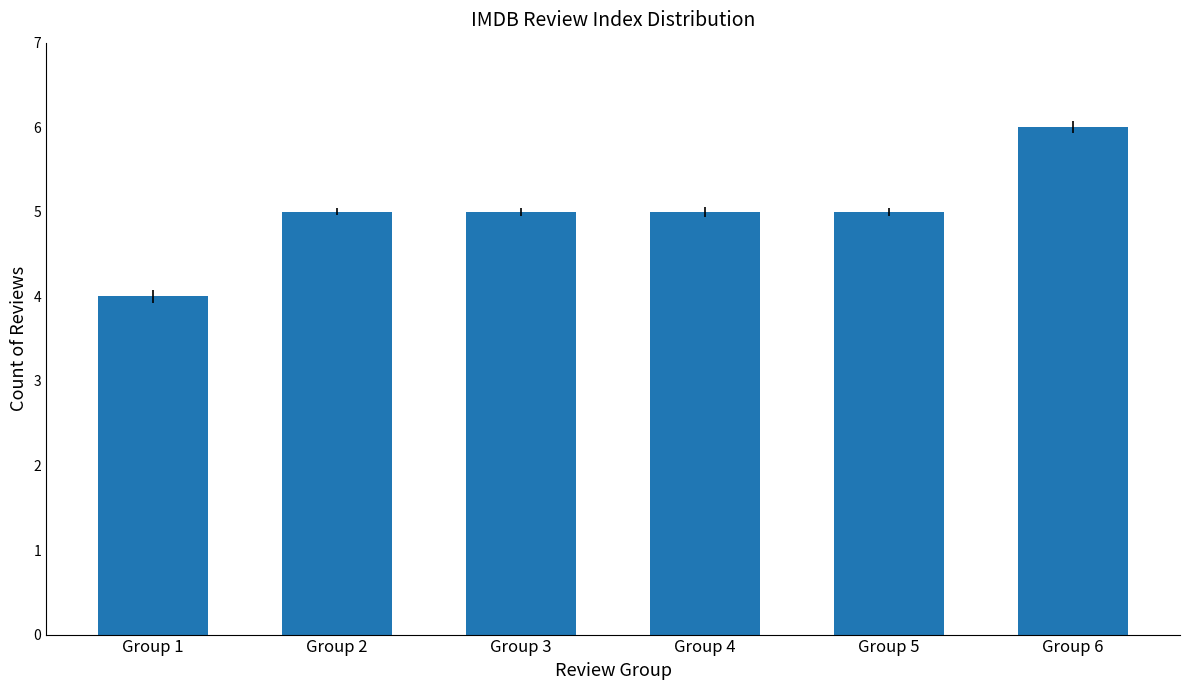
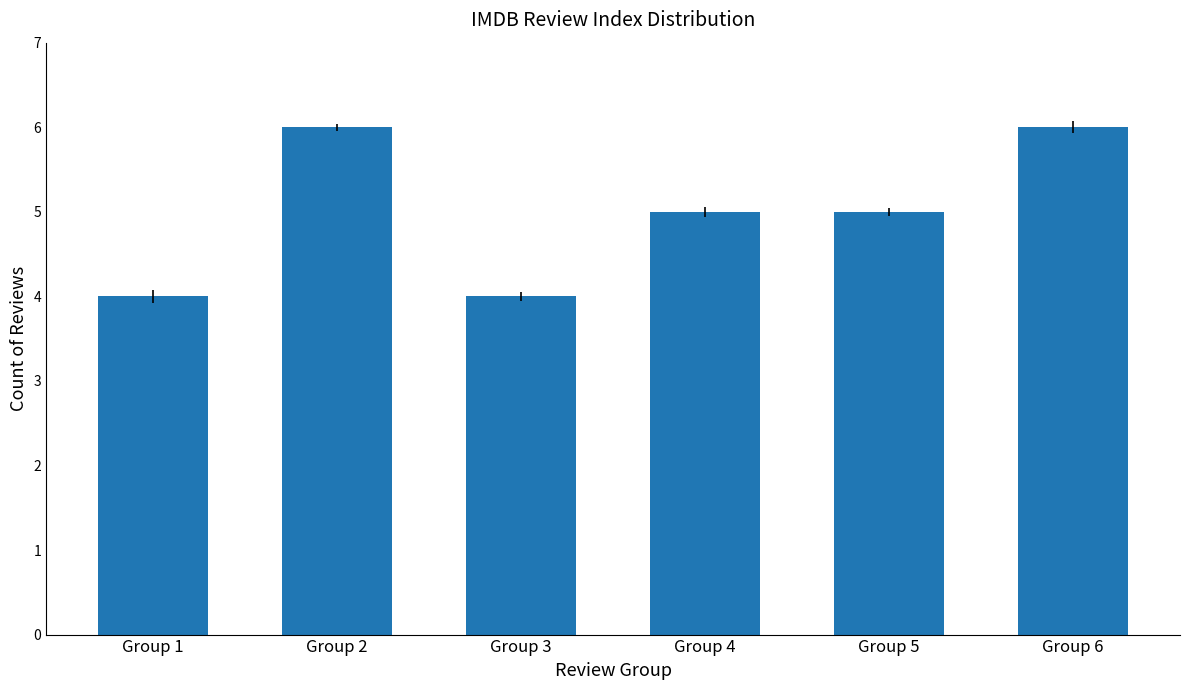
  {
    "Group 1": 4,
-   "Group 2": 5,
-   "Group 3": 5,
+   "Group 2": 6,
+   "Group 3": 4,
    "Group 4": 5,
    "Group 5": 5,
    "Group 6": 6
  }
